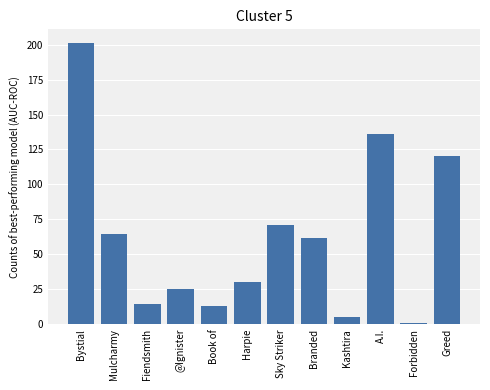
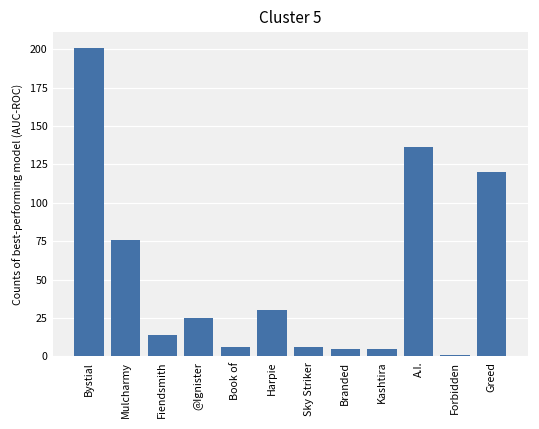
  {
    "Bystial": 201,
-   "Mulcharmy": 64,
+   "Mulcharmy": 76,
    "Fiendsmith": 14,
    "@Ignister": 25,
-   "Book of": 13,
+   "Book of": 6,
    "Harpie": 30,
-   "Sky Striker": 71,
-   "Branded": 62,
+   "Sky Striker": 6,
+   "Branded": 5,
    "Kashtira": 5,
    "A.I.": 136,
    "Greed": 120
  }
